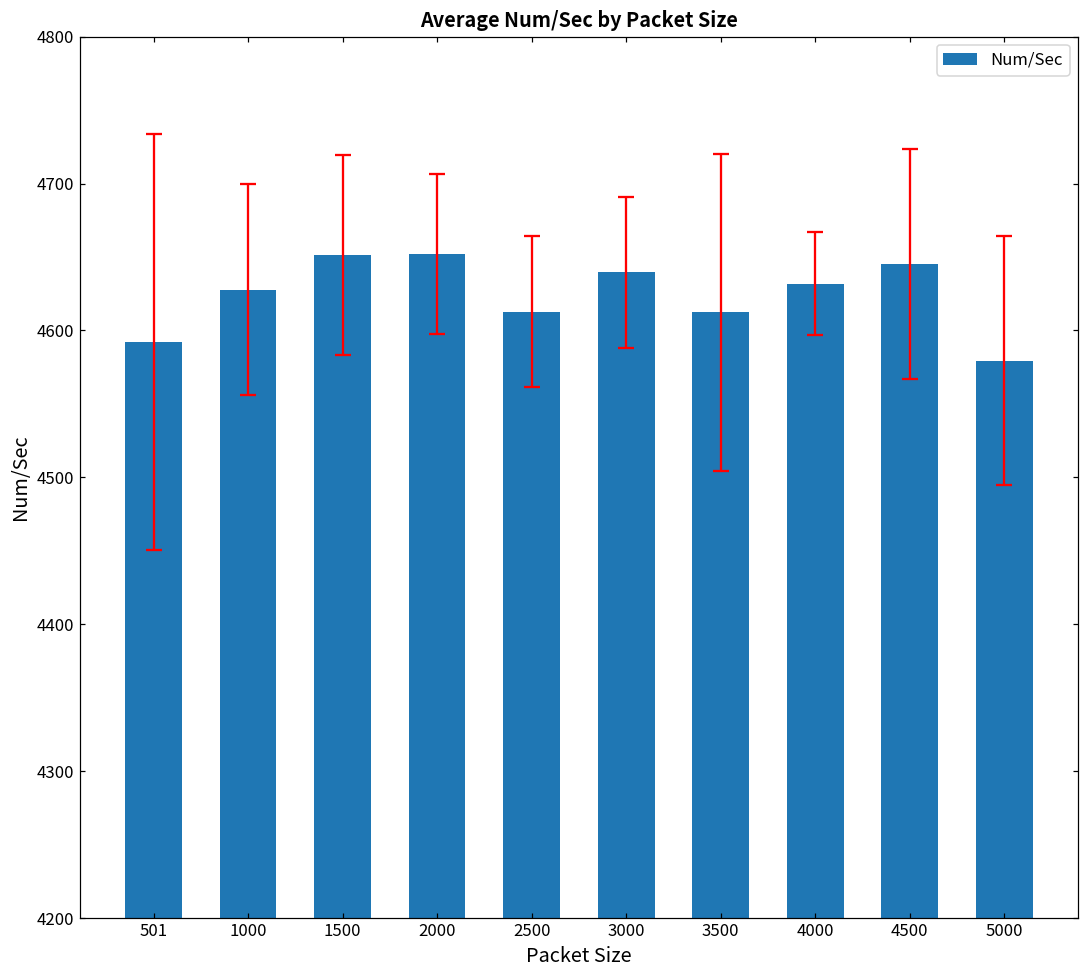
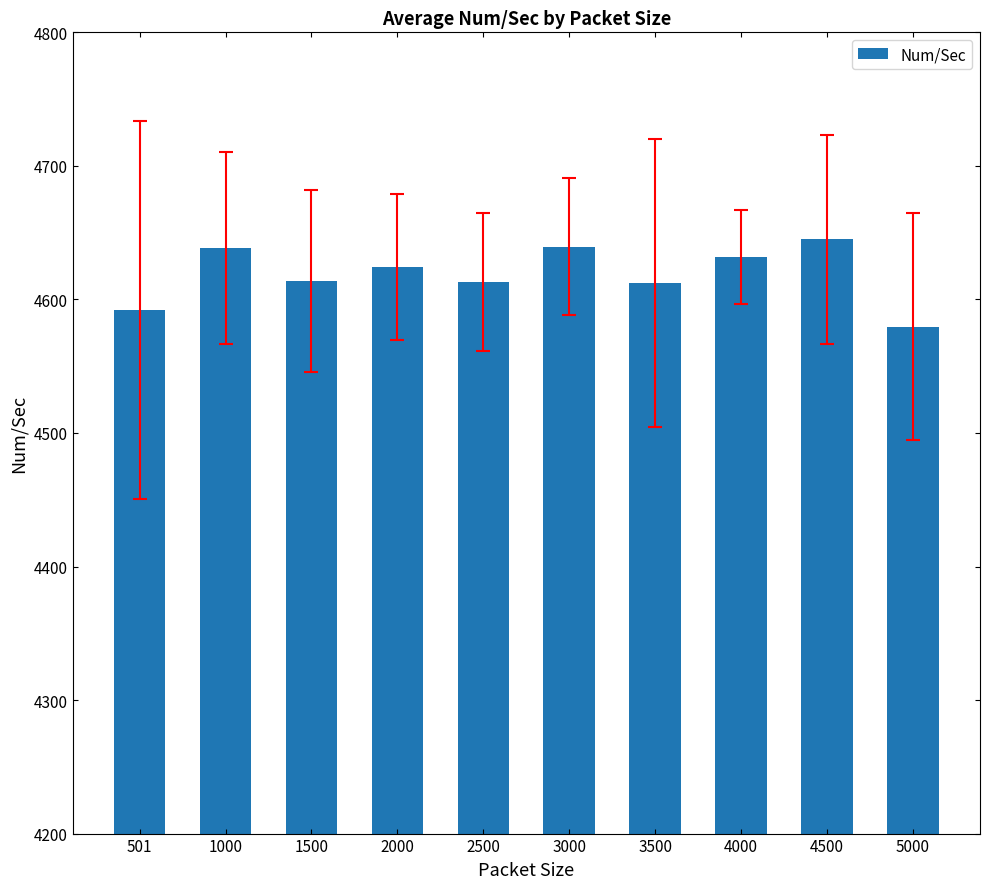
  {
    "Num/Sec": {
      "501": 4592,
-     "1000": 4628,
-     "1500": 4651,
-     "2000": 4652,
+     "1000": 4639,
+     "1500": 4614,
+     "2000": 4624,
      "2500": 4613,
      "3000": 4640,
      "3500": 4612,
      "4000": 4632,
      "4500": 4645,
      "5000": 4580
    }
  }
